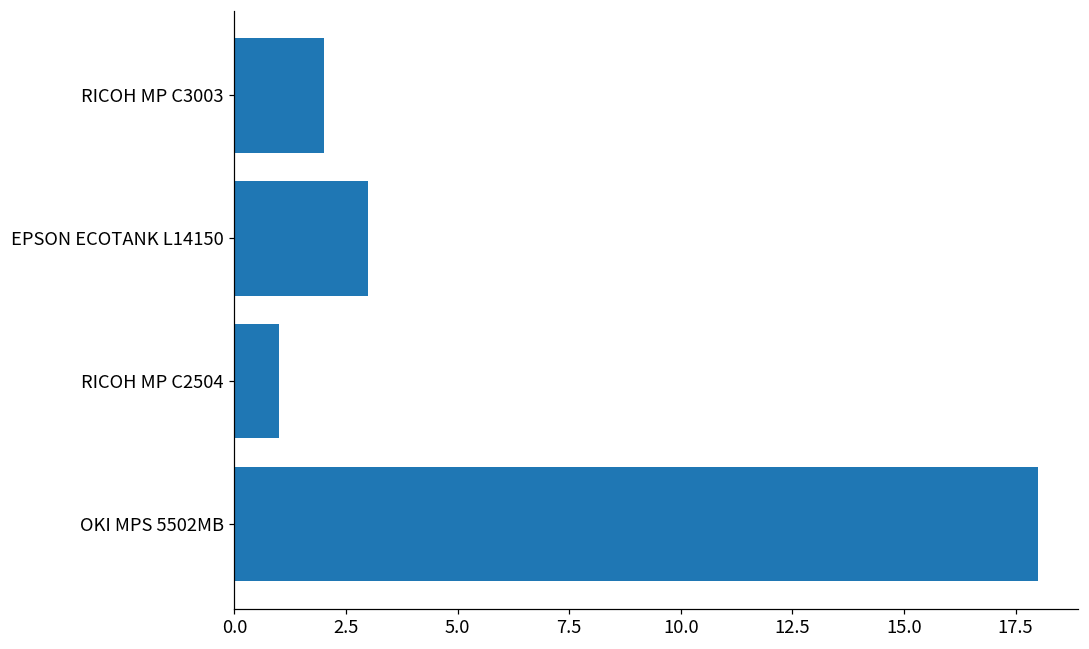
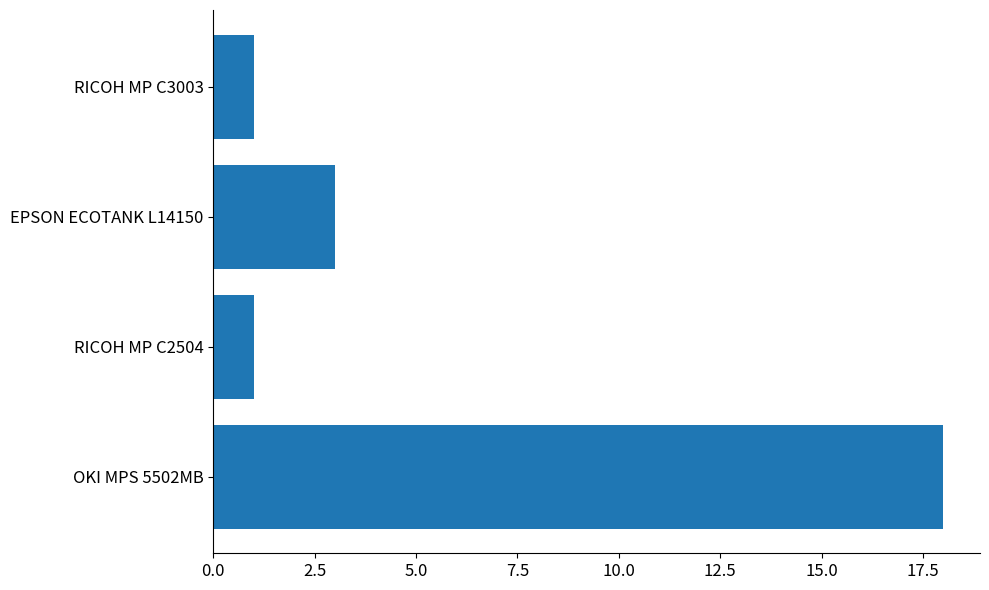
  {
-   "RICOH MP C3003": 2,
+   "RICOH MP C3003": 1,
    "EPSON ECOTANK L14150": 3,
    "RICOH MP C2504": 1,
    "OKI MPS 5502MB": 18
  }
